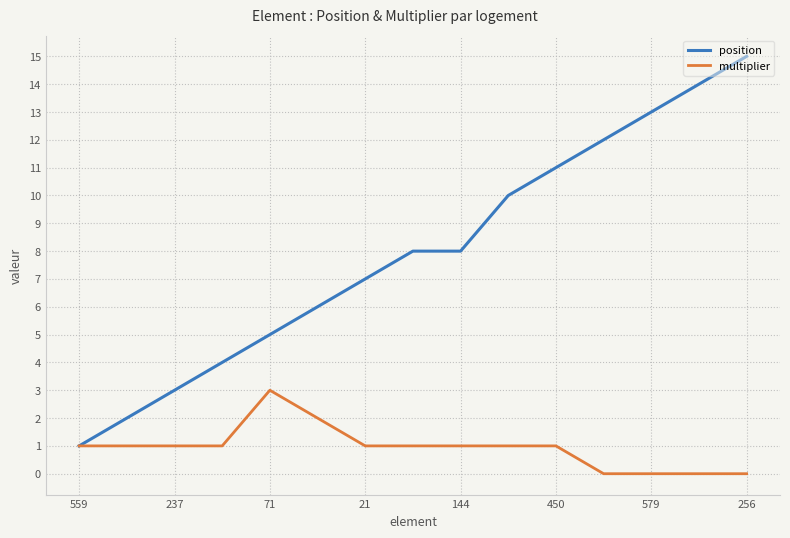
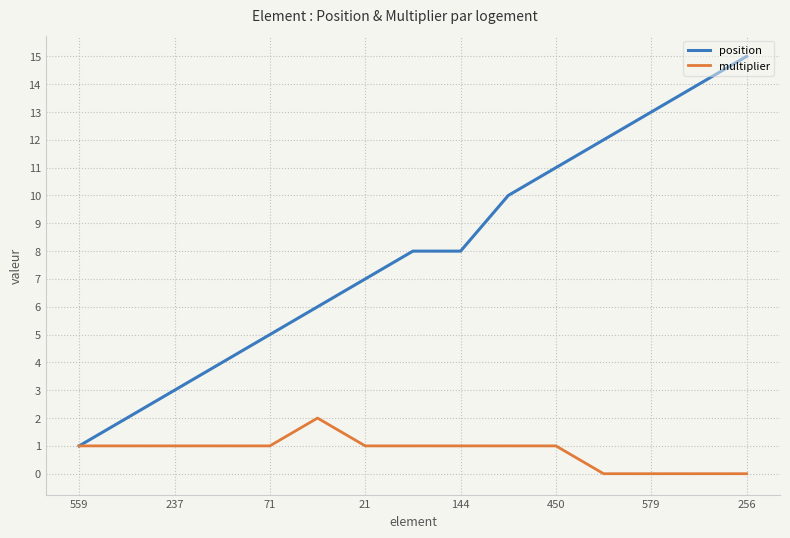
  {
    "position": {
      "237": 3,
      "71": 5,
      "21": 7,
      "144": 8,
      "450": 11,
      "579": 13
    },
    "multiplier": {
      "237": 1,
-     "71": 3,
+     "71": 1,
      "21": 1,
      "144": 1,
      "450": 1,
      "579": 0,
      "256": 0
    }
  }
